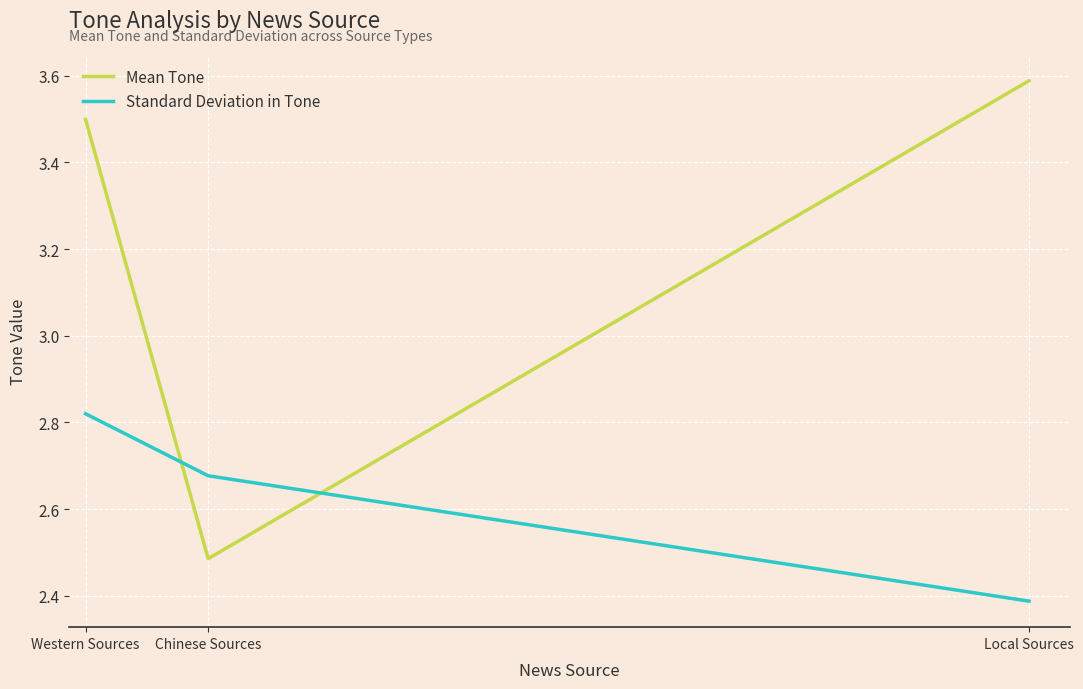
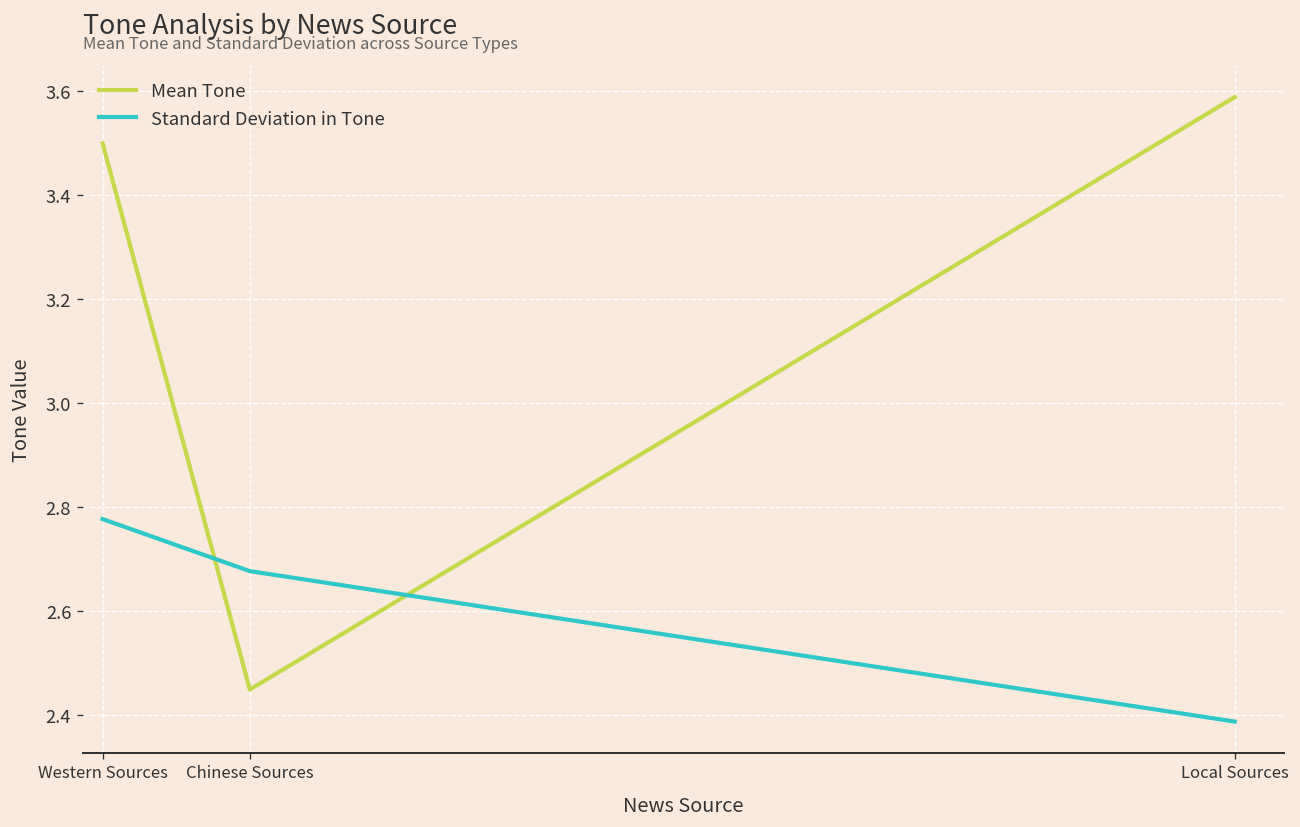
  {
    "Mean Tone": {
      "Western Sources": 3.50,
-     "Chinese Sources": 2.49,
+     "Chinese Sources": 2.45,
      "Local Sources": 3.59
    },
    "Standard Deviation in Tone": {
-     "Western Sources": 2.82,
+     "Western Sources": 2.78,
      "Chinese Sources": 2.68,
      "Local Sources": 2.39
    }
  }
